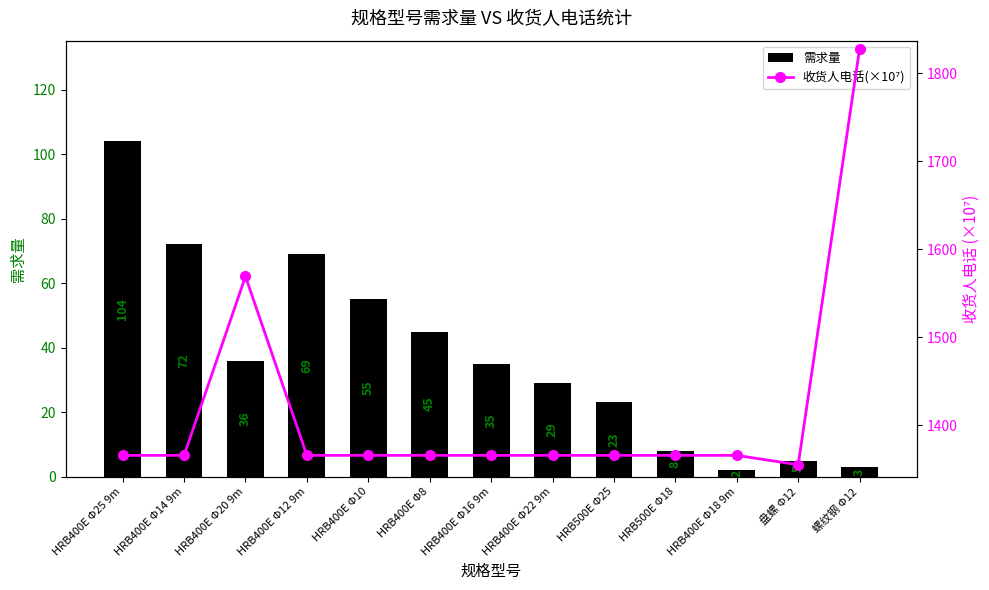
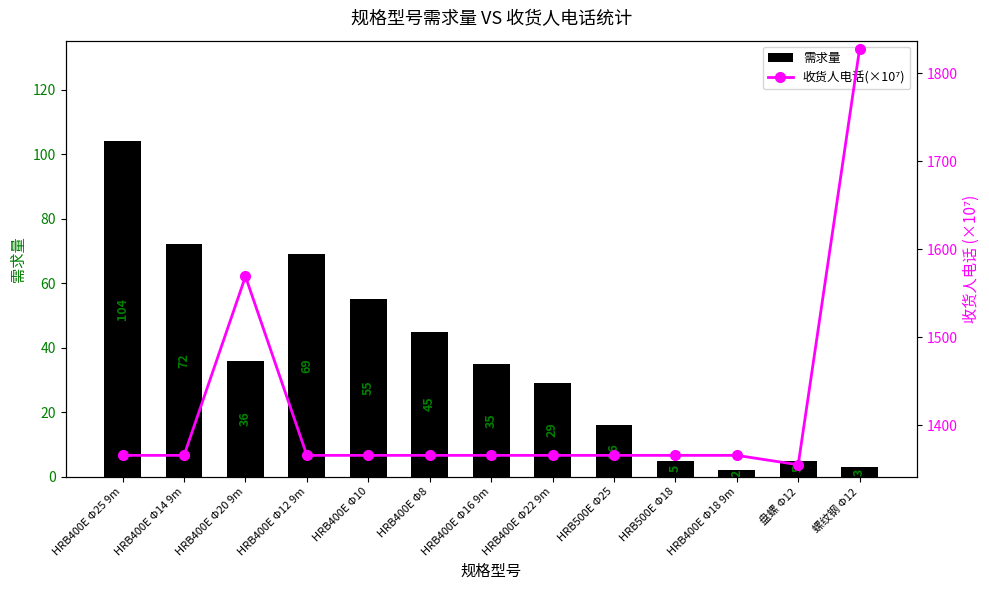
  {
    "需求量": {
      "HRB400E Φ25 9m": 104,
      "HRB400E Φ14 9m": 72,
      "HRB400E Φ20 9m": 36,
      "HRB400E Φ12 9m": 69,
      "HRB400E Φ10": 55,
      "HRB400E Φ8": 45,
      "HRB400E Φ16 9m": 35,
      "HRB400E Φ22 9m": 29,
-     "HRB500E Φ25": 23,
-     "HRB500E Φ18": 8,
+     "HRB500E Φ25": 16,
+     "HRB500E Φ18": 5,
      "HRB400E Φ18 9m": 2,
      "螺纹钢 Φ12": 3
    }
  }
